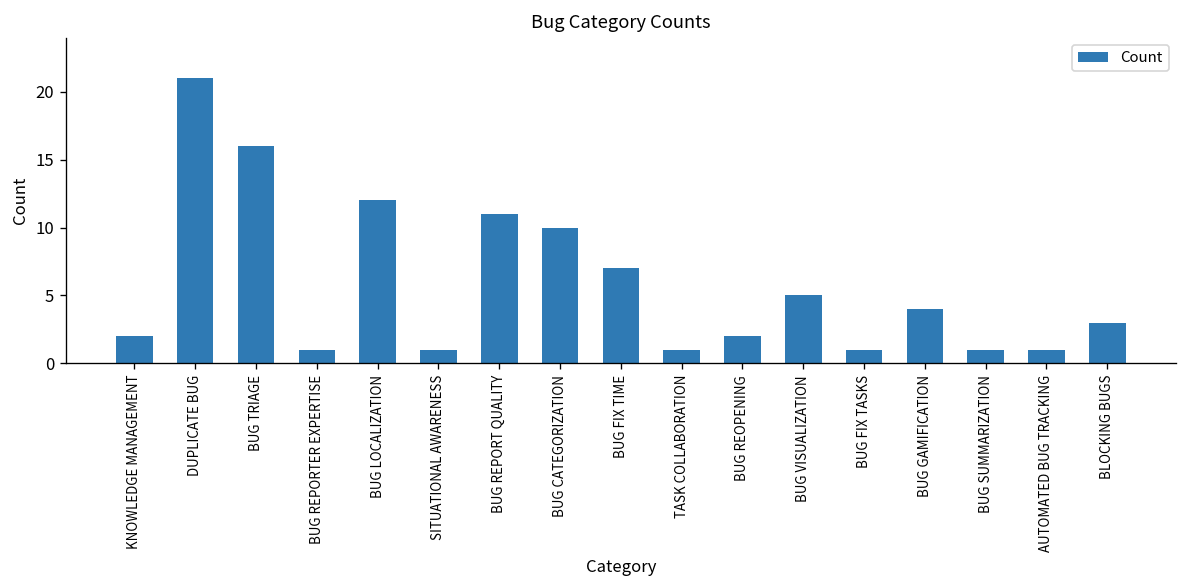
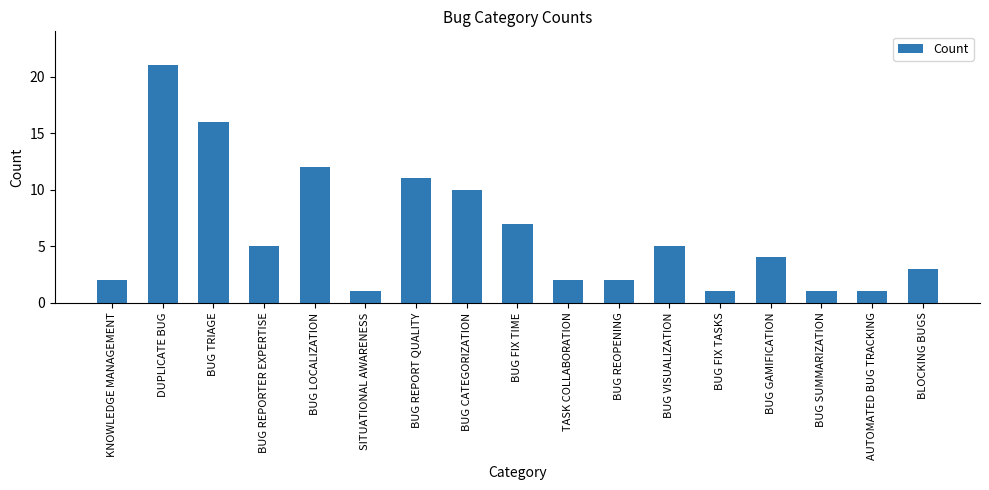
  {
    "KNOWLEDGE MANAGEMENT": 2,
    "DUPLICATE BUG": 21,
    "BUG TRIAGE": 16,
-   "BUG REPORTER EXPERTISE": 1,
+   "BUG REPORTER EXPERTISE": 5,
    "BUG LOCALIZATION": 12,
    "SITUATIONAL AWARENESS": 1,
    "BUG REPORT QUALITY": 11,
    "BUG CATEGORIZATION": 10,
    "BUG FIX TIME": 7,
-   "TASK COLLABORATION": 1,
+   "TASK COLLABORATION": 2,
    "BUG REOPENING": 2,
    "BUG VISUALIZATION": 5,
    "BUG FIX TASKS": 1,
    "BUG GAMIFICATION": 4,
    "BUG SUMMARIZATION": 1,
    "AUTOMATED BUG TRACKING": 1,
    "BLOCKING BUGS": 3
  }
